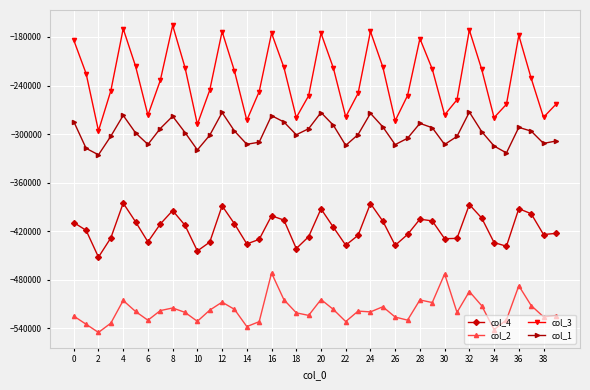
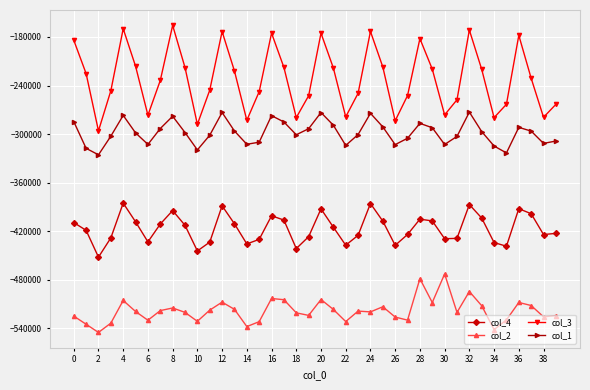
  {
    "col_2": {
      "0": -520000,
      "2": -540000,
      "4": -510000,
      "6": -530000,
      "8": -510000,
      "10": -530000,
      "12": -510000,
      "14": -540000,
-     "16": -470000,
+     "16": -500000,
      "18": -520000,
      "20": -500000,
      "22": -530000,
      "24": -520000,
      "26": -530000,
-     "28": -500000,
+     "28": -480000,
      "30": -470000,
      "32": -490000,
-     "36": -490000
+     "36": -510000
    }
  }
